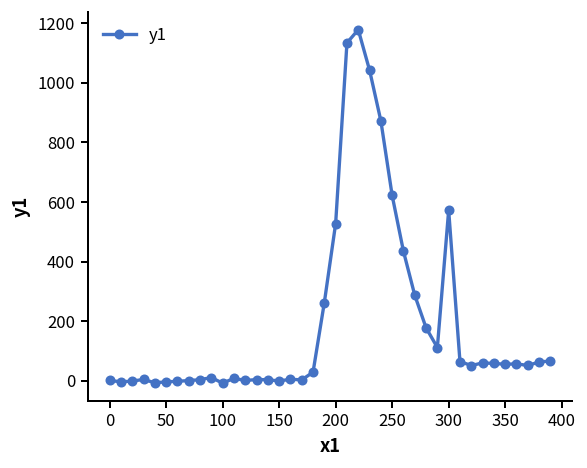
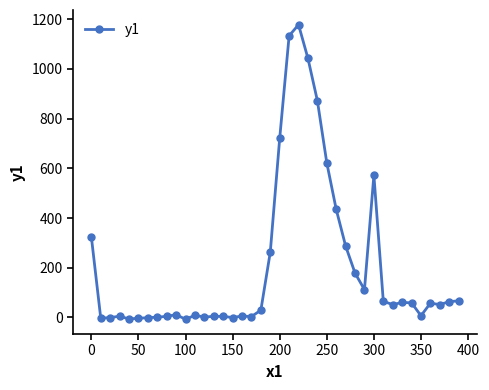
  {
-   "0": 0,
+   "0": 320,
    "50": 0,
    "100": -10,
    "150": 0,
-   "200": 530,
+   "200": 720,
    "250": 620,
    "300": 570,
-   "350": 60
+   "350": 10
  }
